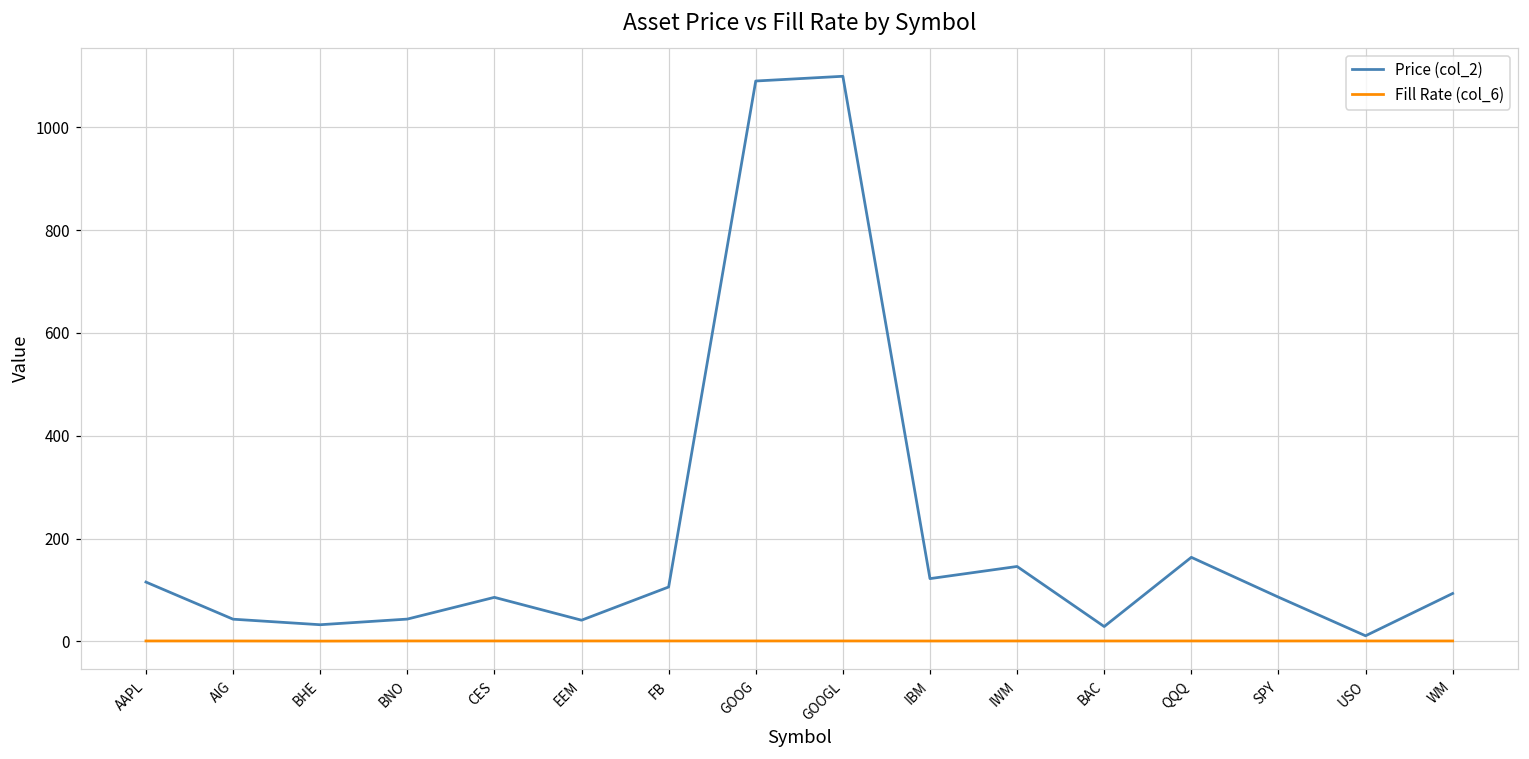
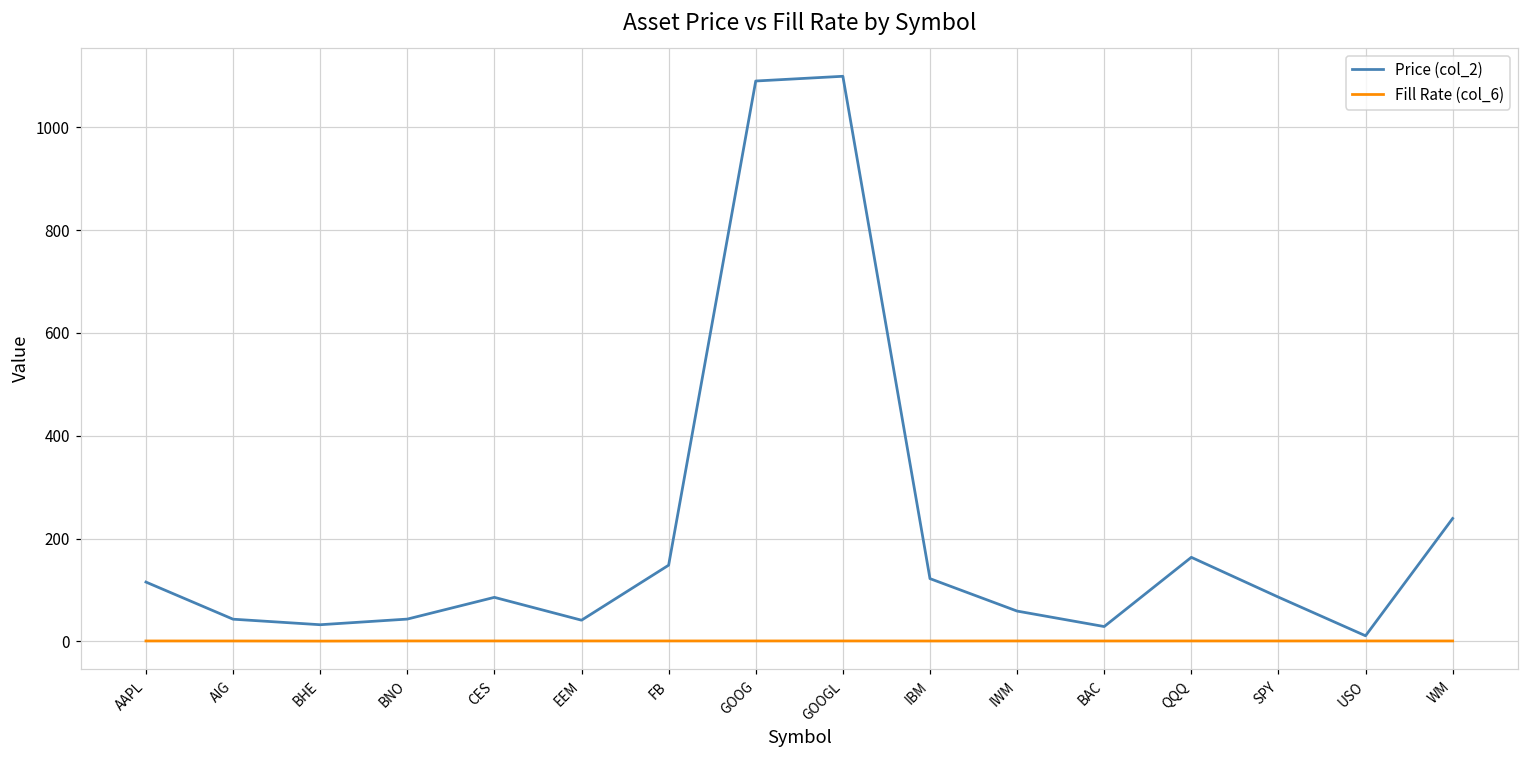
  {
    "Price (col_2)": {
      "AAPL": 120,
      "AIG": 40,
      "BHE": 30,
      "BNO": 40,
      "CES": 90,
      "EEM": 40,
-     "FB": 110,
+     "FB": 150,
      "GOOG": 1090,
      "GOOGL": 1100,
      "IBM": 120,
-     "IWM": 150,
+     "IWM": 60,
      "BAC": 30,
      "QQQ": 160,
      "SPY": 90,
      "USO": 10,
-     "WM": 90
+     "WM": 240
    },
    "Fill Rate (col_6)": {
      "AAPL": 0,
      "AIG": 0,
      "BHE": 0,
      "BNO": 0,
      "CES": 0,
      "EEM": 0,
      "FB": 0,
      "GOOG": 0,
      "GOOGL": 0,
      "IBM": 0,
      "IWM": 0,
      "BAC": 0,
      "QQQ": 0,
      "SPY": 0,
      "USO": 0,
      "WM": 0
    }
  }
